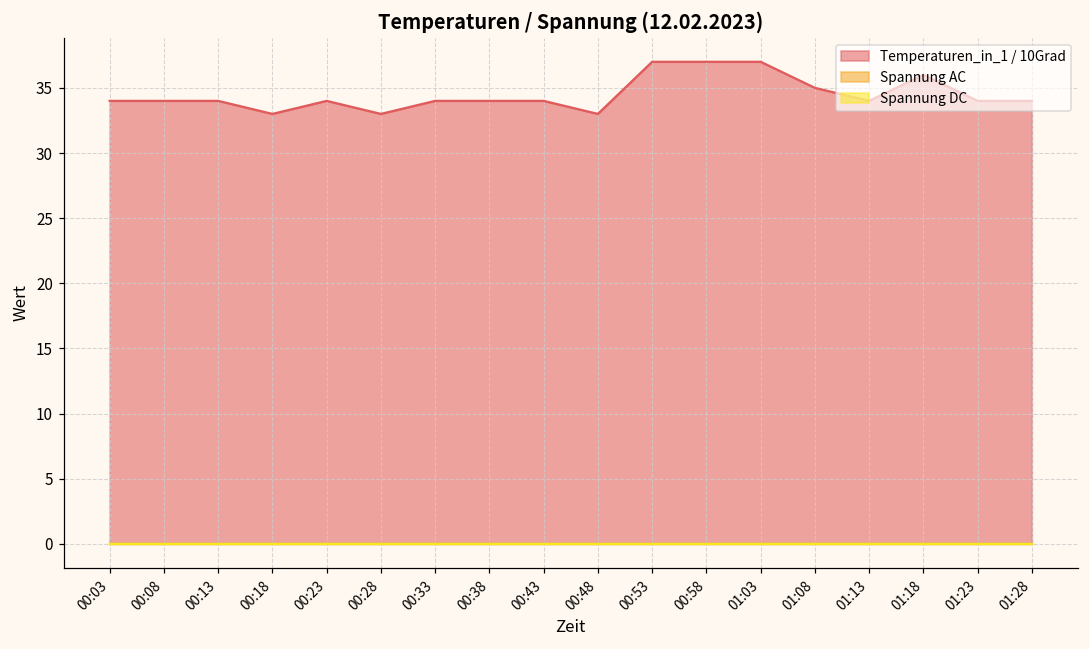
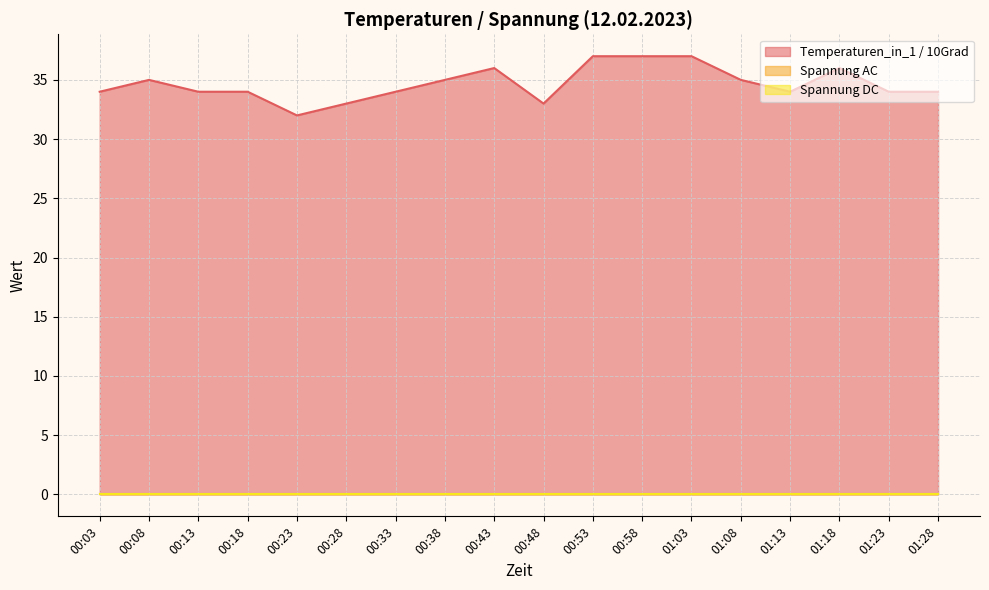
  {
    "Temperaturen_in_1 / 10Grad": {
      "00:03": 34,
-     "00:08": 34,
+     "00:08": 35,
      "00:13": 34,
-     "00:18": 33,
-     "00:23": 34,
+     "00:18": 34,
+     "00:23": 32,
      "00:28": 33,
      "00:33": 34,
-     "00:38": 34,
-     "00:43": 34,
+     "00:38": 35,
+     "00:43": 36,
      "00:48": 33,
      "00:53": 37,
      "00:58": 37,
      "01:03": 37,
      "01:08": 35
    },
    "Spannung DC": {
      "00:03": 0,
      "00:08": 0,
      "00:13": 0,
      "00:18": 0,
      "00:23": 0,
      "00:28": 0,
      "00:33": 0,
      "00:38": 0,
      "00:43": 0,
      "00:48": 0,
      "00:53": 0,
      "00:58": 0,
      "01:03": 0,
      "01:08": 0,
      "01:13": 0,
      "01:18": 0,
      "01:23": 0,
      "01:28": 0
    }
  }
